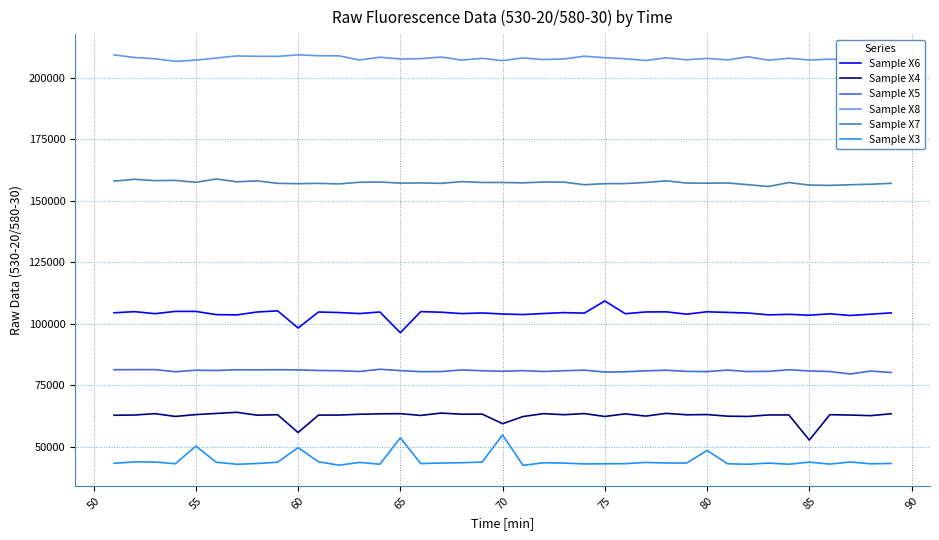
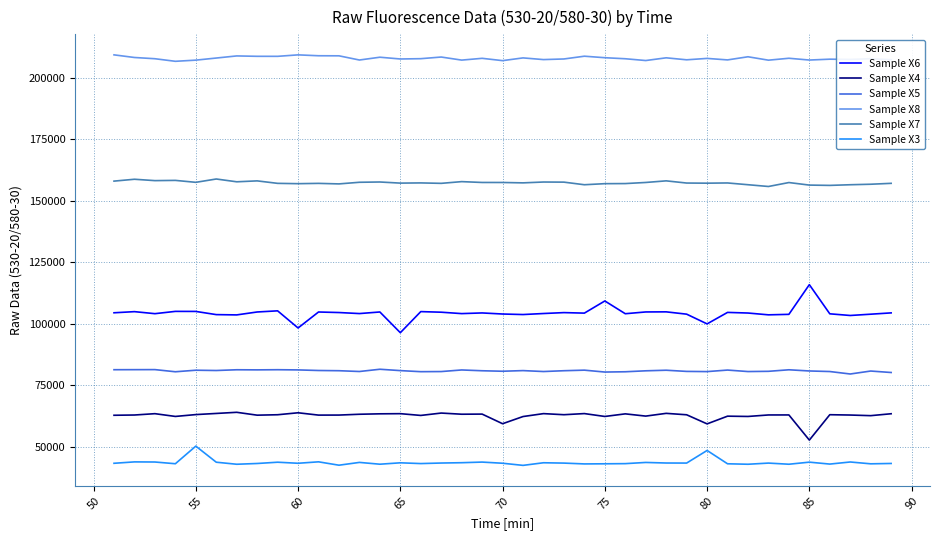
  {
    "Sample X6": {
      "55": 105000,
      "60": 98000,
      "65": 96000,
      "70": 104000,
      "75": 109000,
-     "80": 105000,
-     "85": 103000
+     "80": 100000,
+     "85": 116000
    },
    "Sample X4": {
      "55": 63000,
-     "60": 56000,
+     "60": 64000,
      "65": 63000,
      "70": 59000,
      "75": 62000,
-     "80": 63000,
+     "80": 59000,
      "85": 53000
    },
    "Sample X3": {
      "55": 50000,
-     "60": 50000,
-     "65": 54000,
-     "70": 55000,
+     "60": 43000,
+     "65": 43000,
+     "70": 43000,
      "75": 43000,
      "80": 49000,
      "85": 44000
    }
  }
